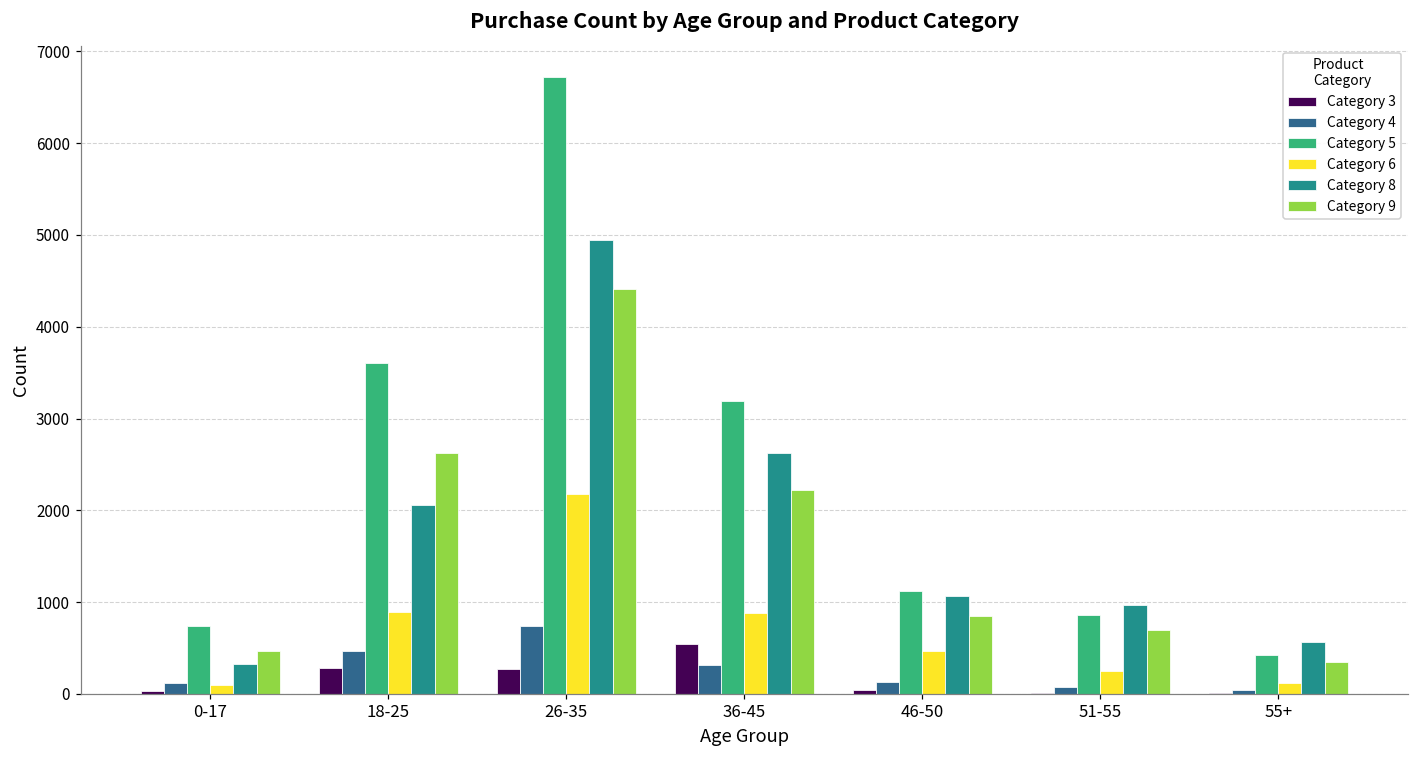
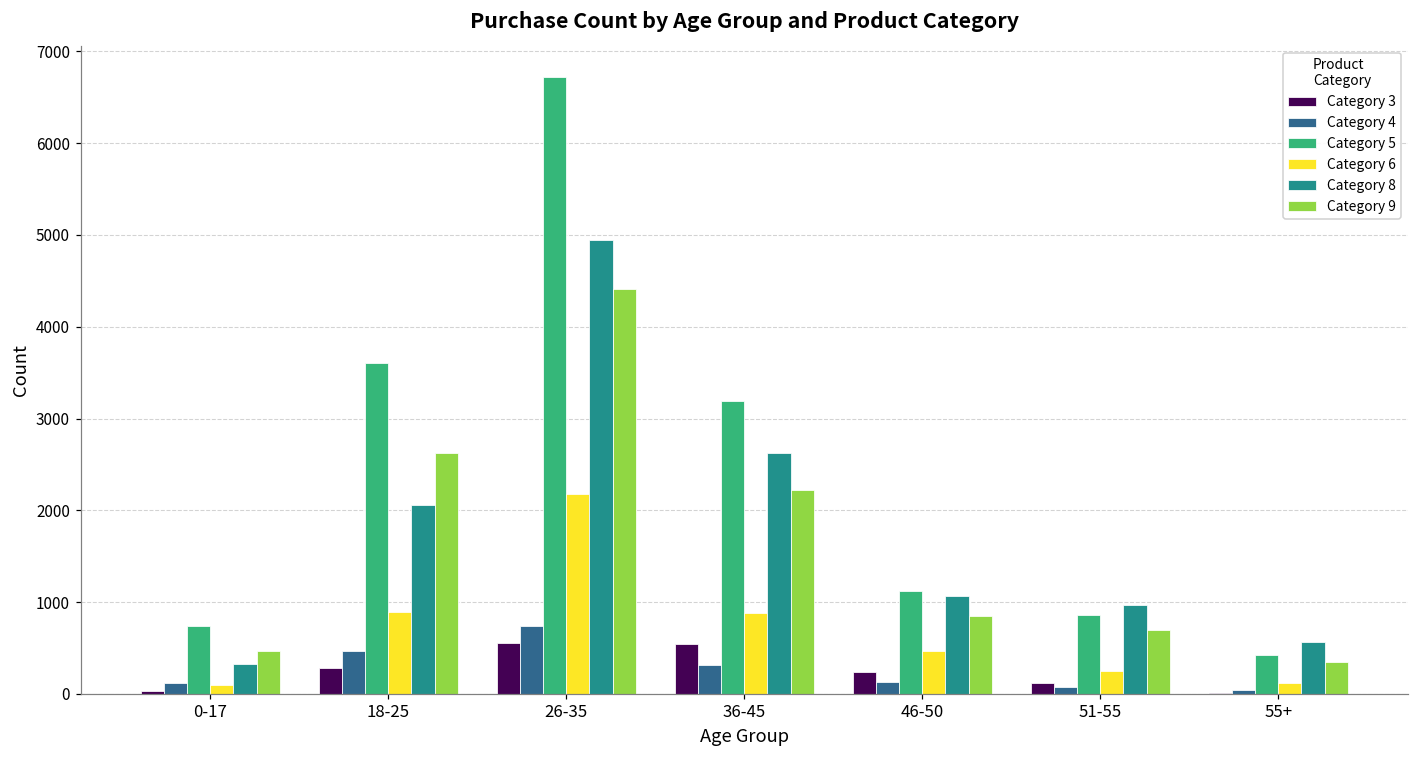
  {
    "Category 3": {
      "0-17": 0,
      "18-25": 300,
-     "26-35": 300,
+     "26-35": 500,
      "36-45": 500,
-     "46-50": 0,
-     "51-55": 0
+     "46-50": 200,
+     "51-55": 100
    },
    "Category 6": {
      "0-17": 100,
      "18-25": 900,
      "26-35": 2200,
      "36-45": 900,
      "46-50": 500,
      "51-55": 200,
      "55+": 100
    },
    "Category 9": {
      "0-17": 500,
      "18-25": 2600,
      "26-35": 4400,
      "36-45": 2200,
      "46-50": 900,
      "51-55": 700,
      "55+": 400
    }
  }
